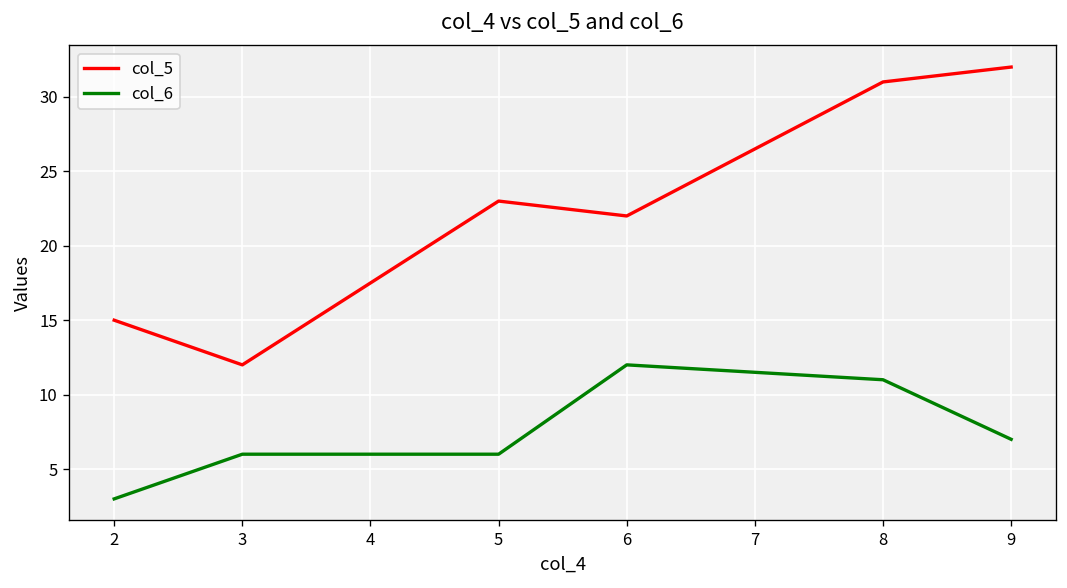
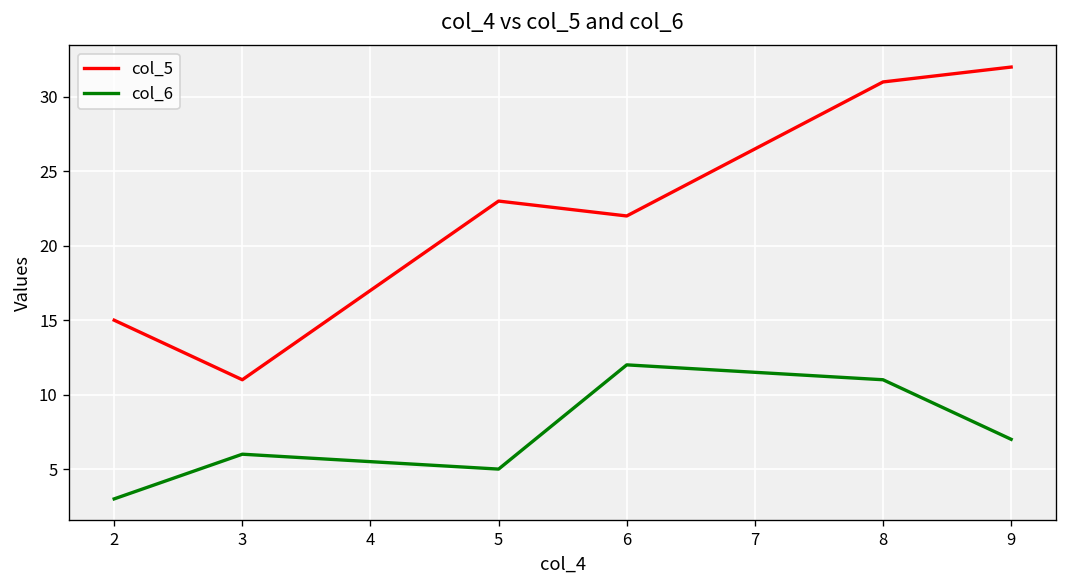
  {
    "col_5": {
      "2": 15,
-     "3": 12,
+     "3": 11,
      "5": 23,
      "6": 22,
      "8": 31,
      "9": 32
    },
    "col_6": {
      "2": 3,
      "3": 6,
-     "5": 6,
+     "5": 5,
      "6": 12,
      "8": 11,
      "9": 7
    }
  }
